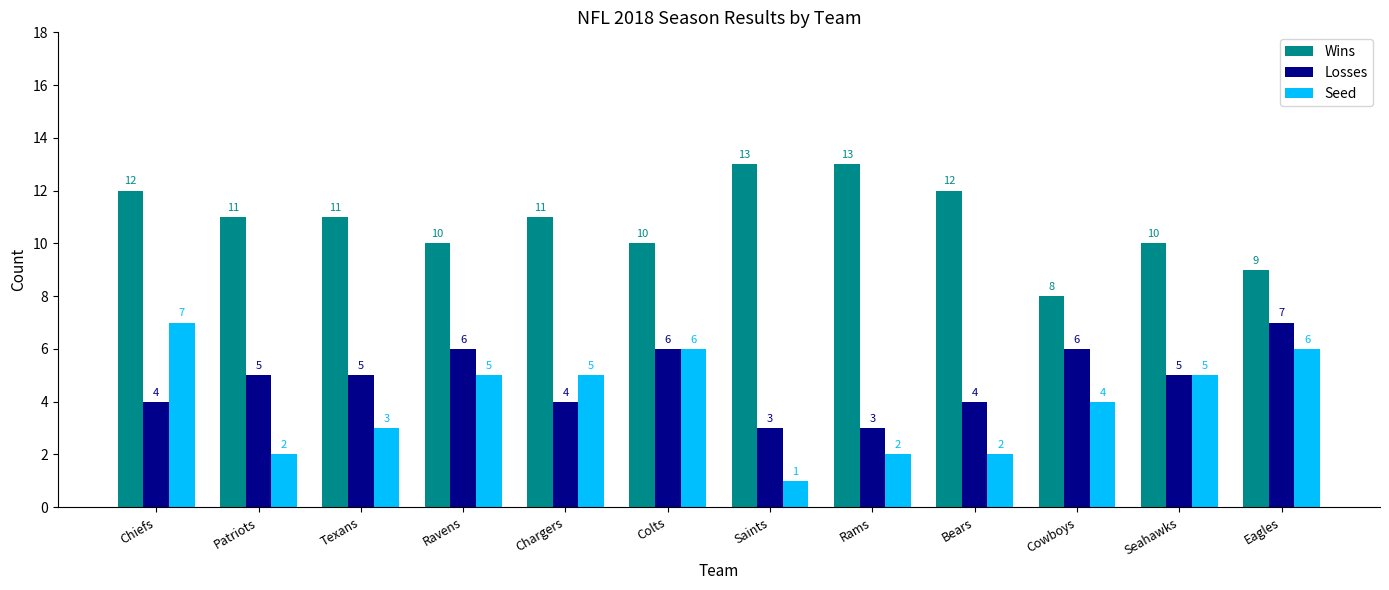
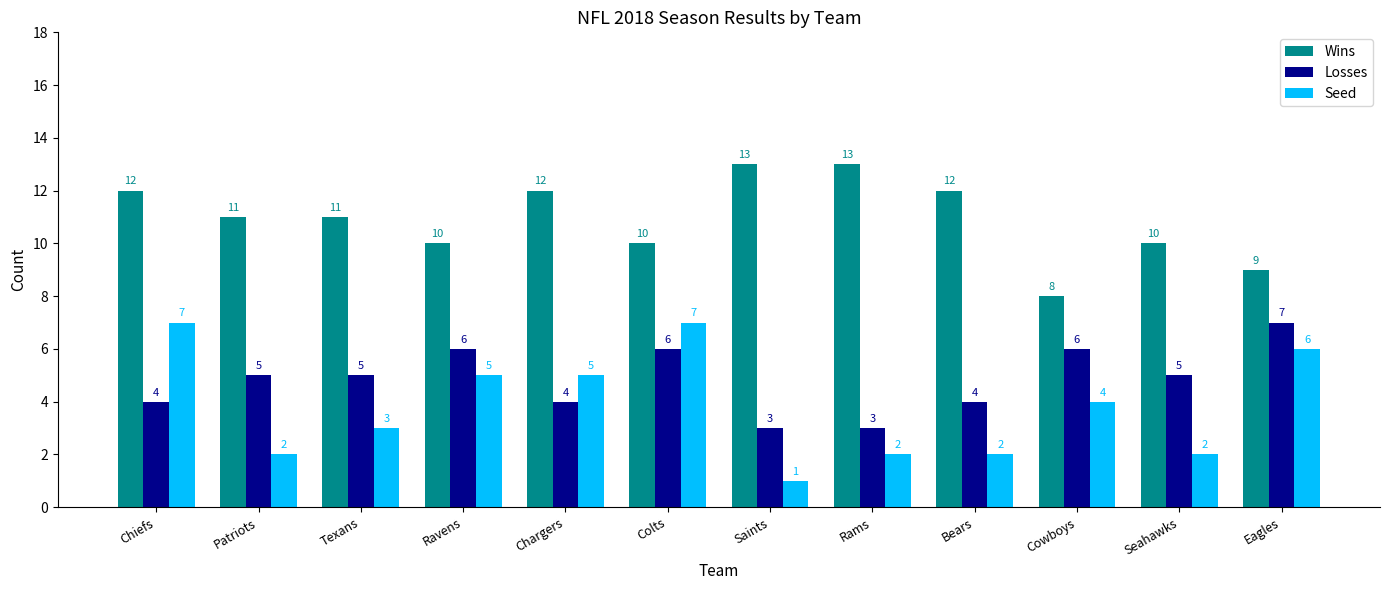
  {
    "Wins": {
      "Chiefs": 12,
      "Patriots": 11,
      "Texans": 11,
      "Ravens": 10,
-     "Chargers": 11,
+     "Chargers": 12,
      "Colts": 10,
      "Saints": 13,
      "Rams": 13,
      "Bears": 12,
      "Cowboys": 8,
      "Seahawks": 10,
      "Eagles": 9
    },
    "Losses": {
      "Chiefs": 4,
      "Patriots": 5,
      "Texans": 5,
      "Ravens": 6,
      "Chargers": 4,
      "Colts": 6,
      "Saints": 3,
      "Rams": 3,
      "Bears": 4,
      "Cowboys": 6,
      "Seahawks": 5,
      "Eagles": 7
    },
    "Seed": {
      "Chiefs": 7,
      "Patriots": 2,
      "Texans": 3,
      "Ravens": 5,
      "Chargers": 5,
-     "Colts": 6,
+     "Colts": 7,
      "Saints": 1,
      "Rams": 2,
      "Bears": 2,
      "Cowboys": 4,
-     "Seahawks": 5,
+     "Seahawks": 2,
      "Eagles": 6
    }
  }
